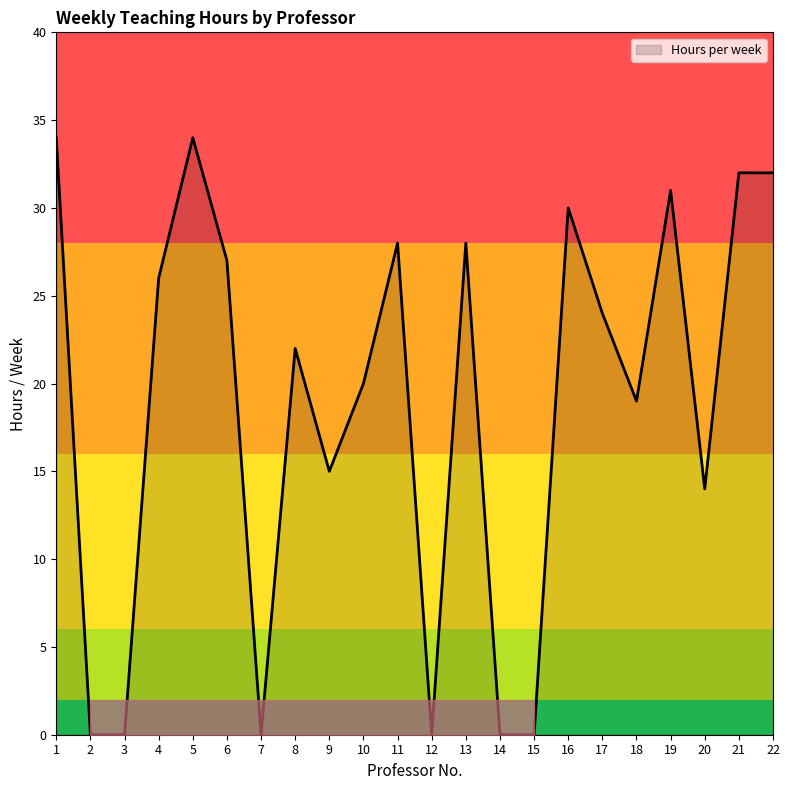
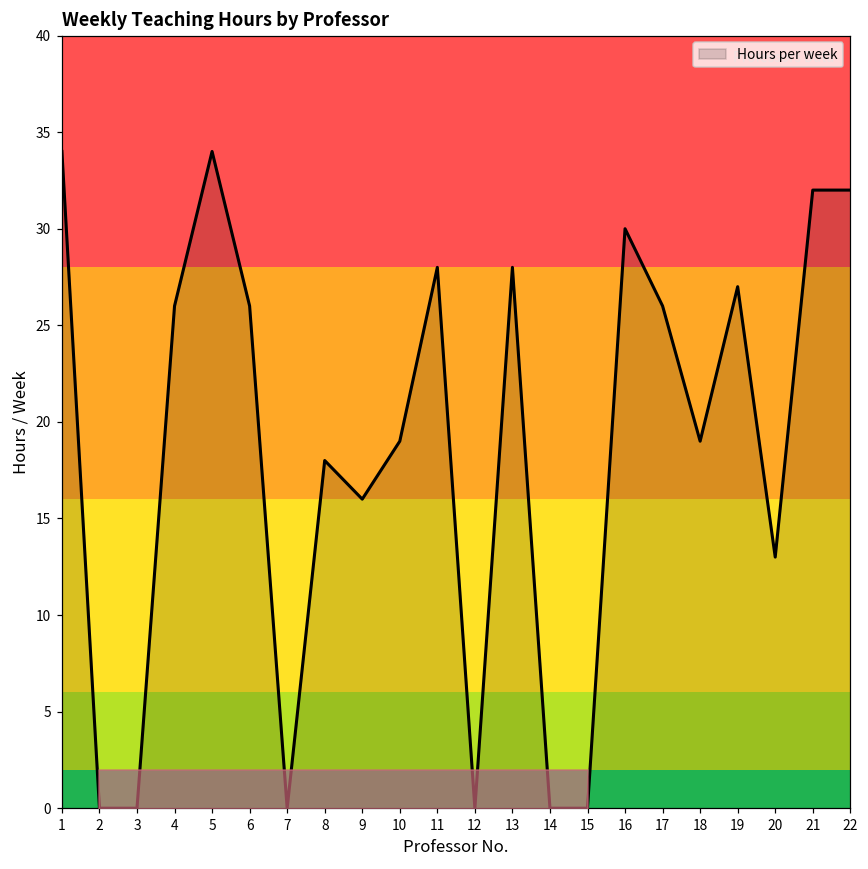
  {
    "Hours per week": {
      "1": 34,
      "2": 0,
      "3": 0,
      "4": 26,
      "5": 34,
-     "6": 27,
+     "6": 26,
      "7": 0,
-     "8": 22,
-     "9": 15,
-     "10": 20,
+     "8": 18,
+     "9": 16,
+     "10": 19,
      "11": 28,
      "12": 0,
      "13": 28,
      "14": 0,
      "15": 0,
      "16": 30,
-     "17": 24,
+     "17": 26,
      "18": 19,
-     "19": 31,
-     "20": 14,
+     "19": 27,
+     "20": 13,
      "21": 32,
      "22": 32
    }
  }
